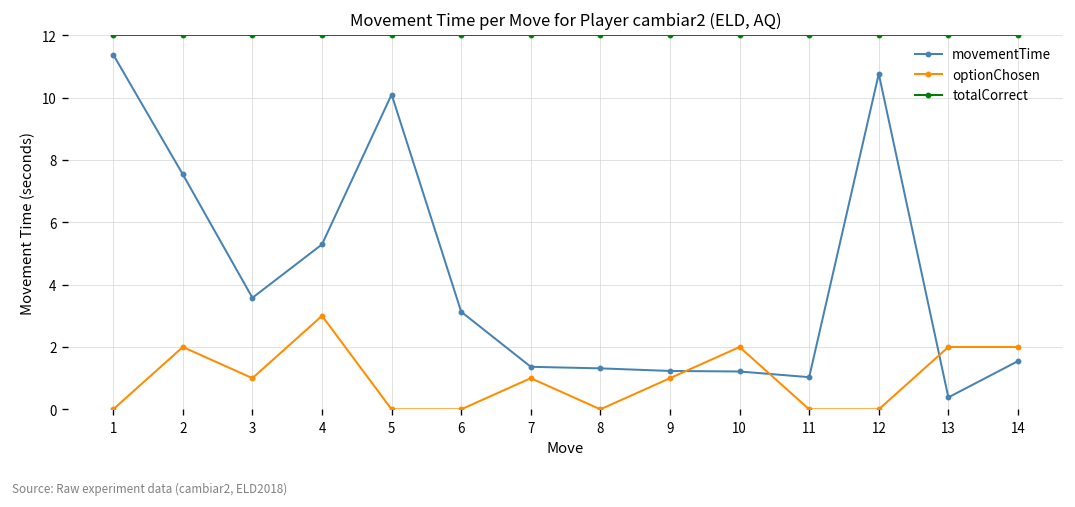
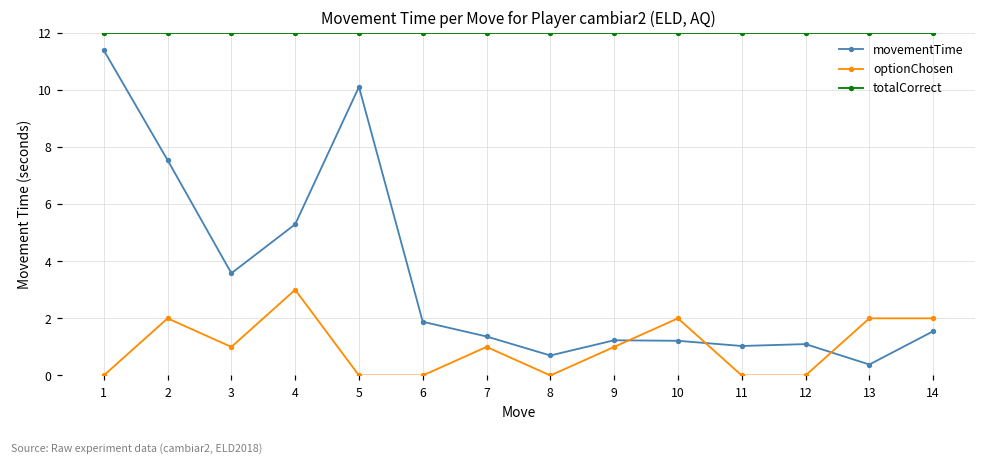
  {
    "movementTime": {
      "1": 11.4,
      "2": 7.5,
      "3": 3.6,
      "4": 5.3,
      "5": 10.1,
-     "6": 3.1,
+     "6": 1.9,
      "7": 1.4,
-     "8": 1.3,
+     "8": 0.7,
      "9": 1.2,
      "10": 1.2,
      "11": 1.0,
-     "12": 10.8,
+     "12": 1.1,
      "13": 0.4,
      "14": 1.5
    },
    "optionChosen": {
      "1": 0.0,
      "2": 2.0,
      "3": 1.0,
      "4": 3.0,
      "5": 0.0,
      "6": 0.0,
      "7": 1.0,
      "8": 0.0,
      "9": 1.0,
      "10": 2.0,
      "11": 0.0,
      "12": 0.0,
      "13": 2.0,
      "14": 2.0
    },
    "totalCorrect": {
      "1": 12.0,
      "2": 12.0,
      "3": 12.0,
      "4": 12.0,
      "5": 12.0,
      "6": 12.0,
      "7": 12.0,
      "8": 12.0,
      "9": 12.0,
      "10": 12.0,
      "11": 12.0,
      "12": 12.0,
      "13": 12.0,
      "14": 12.0
    }
  }
